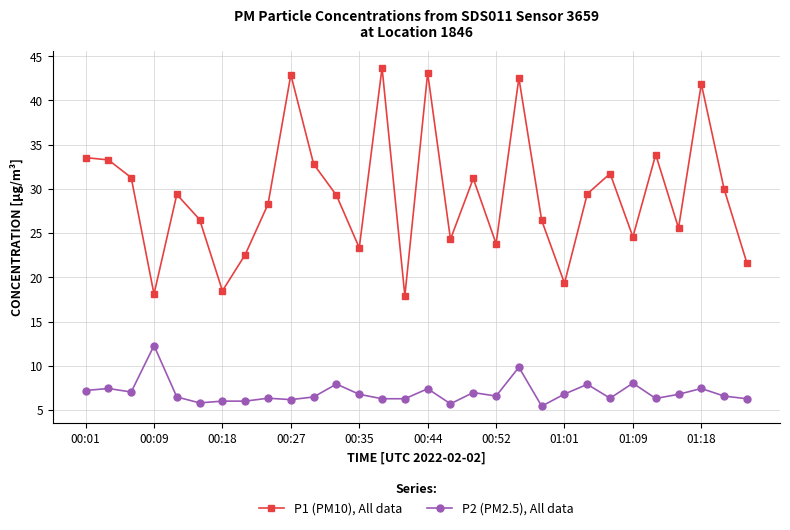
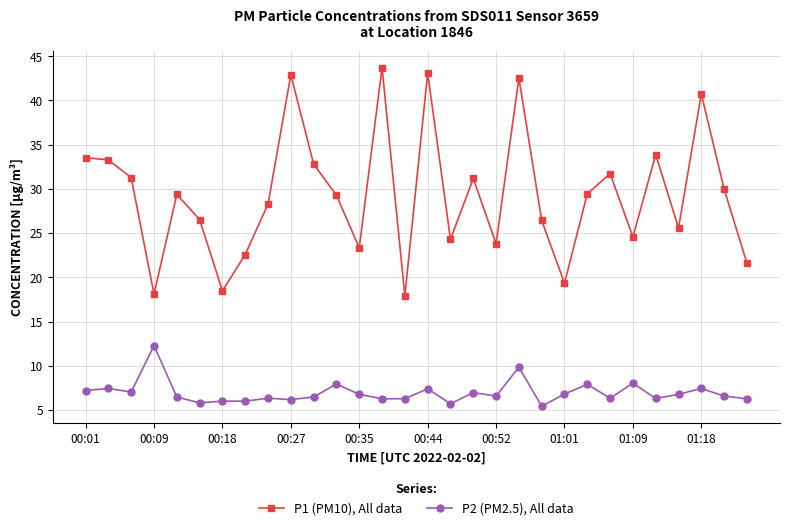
  {
    "P1 (PM10), All data": {
      "00:01": 34,
      "00:09": 18,
      "00:18": 18,
      "00:27": 43,
      "00:35": 23,
      "00:44": 43,
      "00:52": 24,
      "01:01": 19,
      "01:09": 25,
-     "01:18": 42
+     "01:18": 41
    },
    "P2 (PM2.5), All data": {
      "00:01": 7,
      "00:09": 12,
      "00:18": 6,
      "00:27": 6,
      "00:35": 7,
      "00:44": 7,
      "00:52": 7,
      "01:01": 7,
      "01:09": 8,
      "01:18": 7
    }
  }
